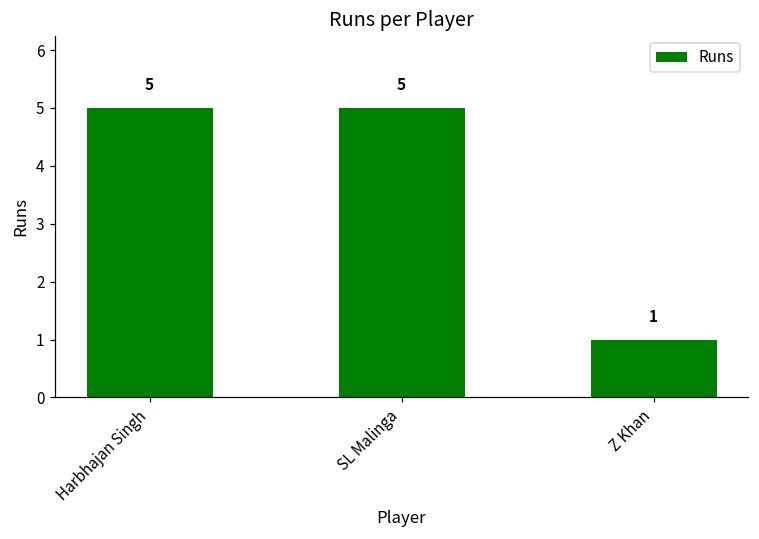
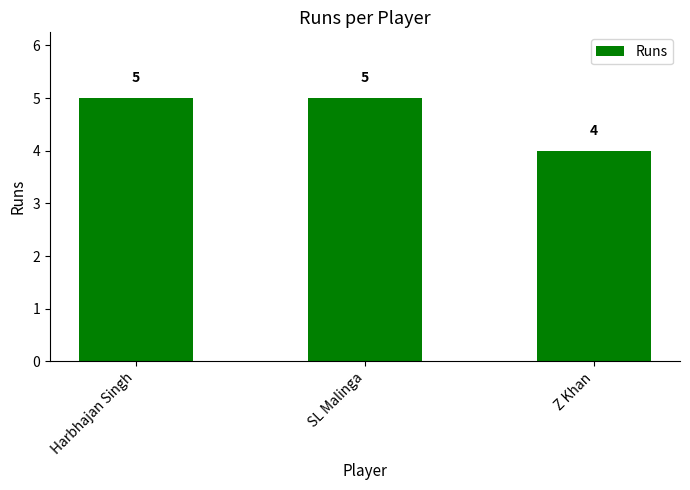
  {
    "Harbhajan Singh": 5,
    "SL Malinga": 5,
-   "Z Khan": 1
+   "Z Khan": 4
  }
